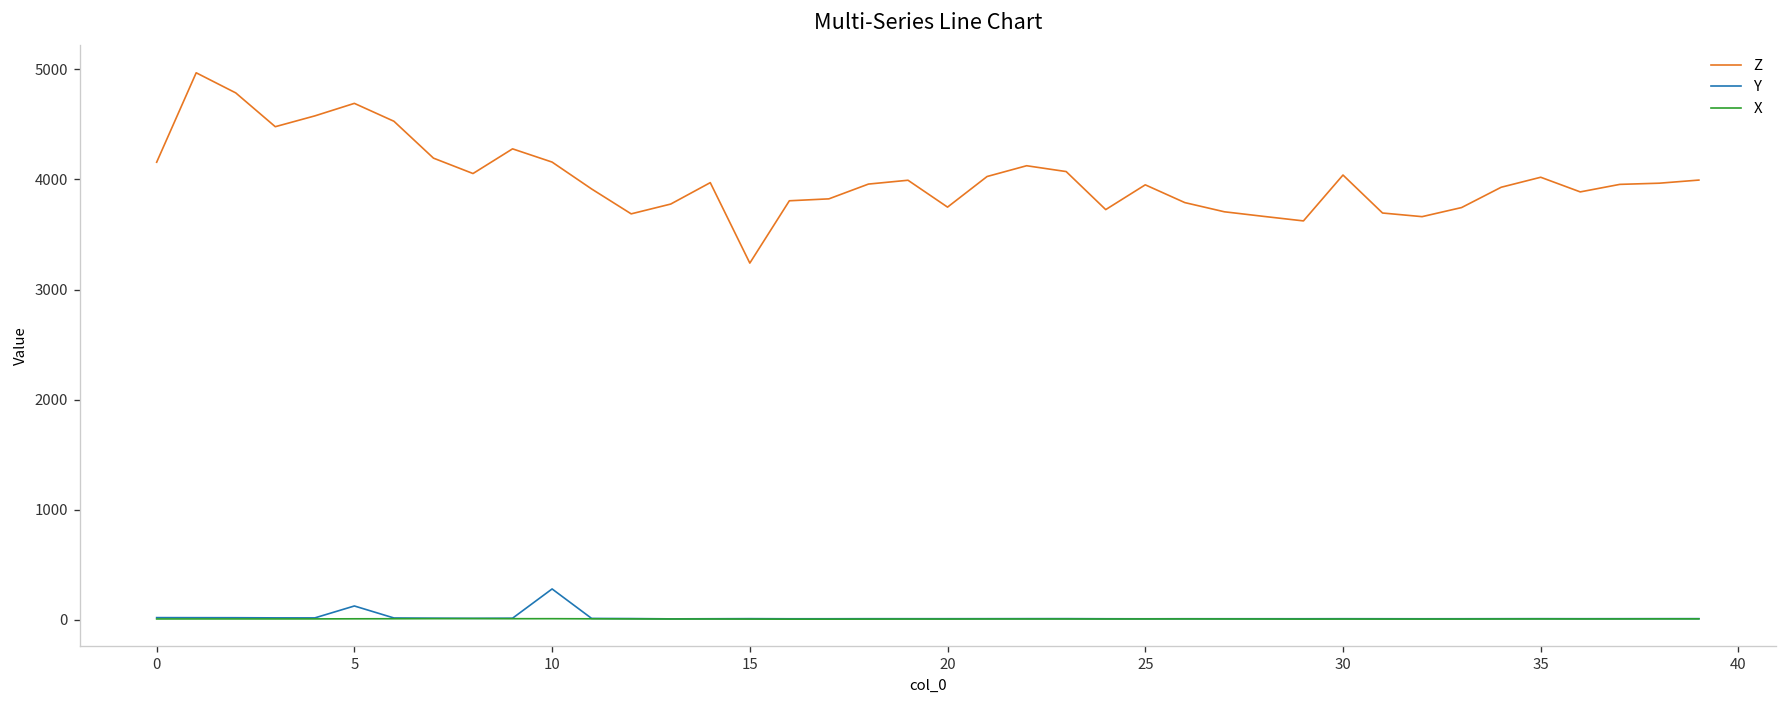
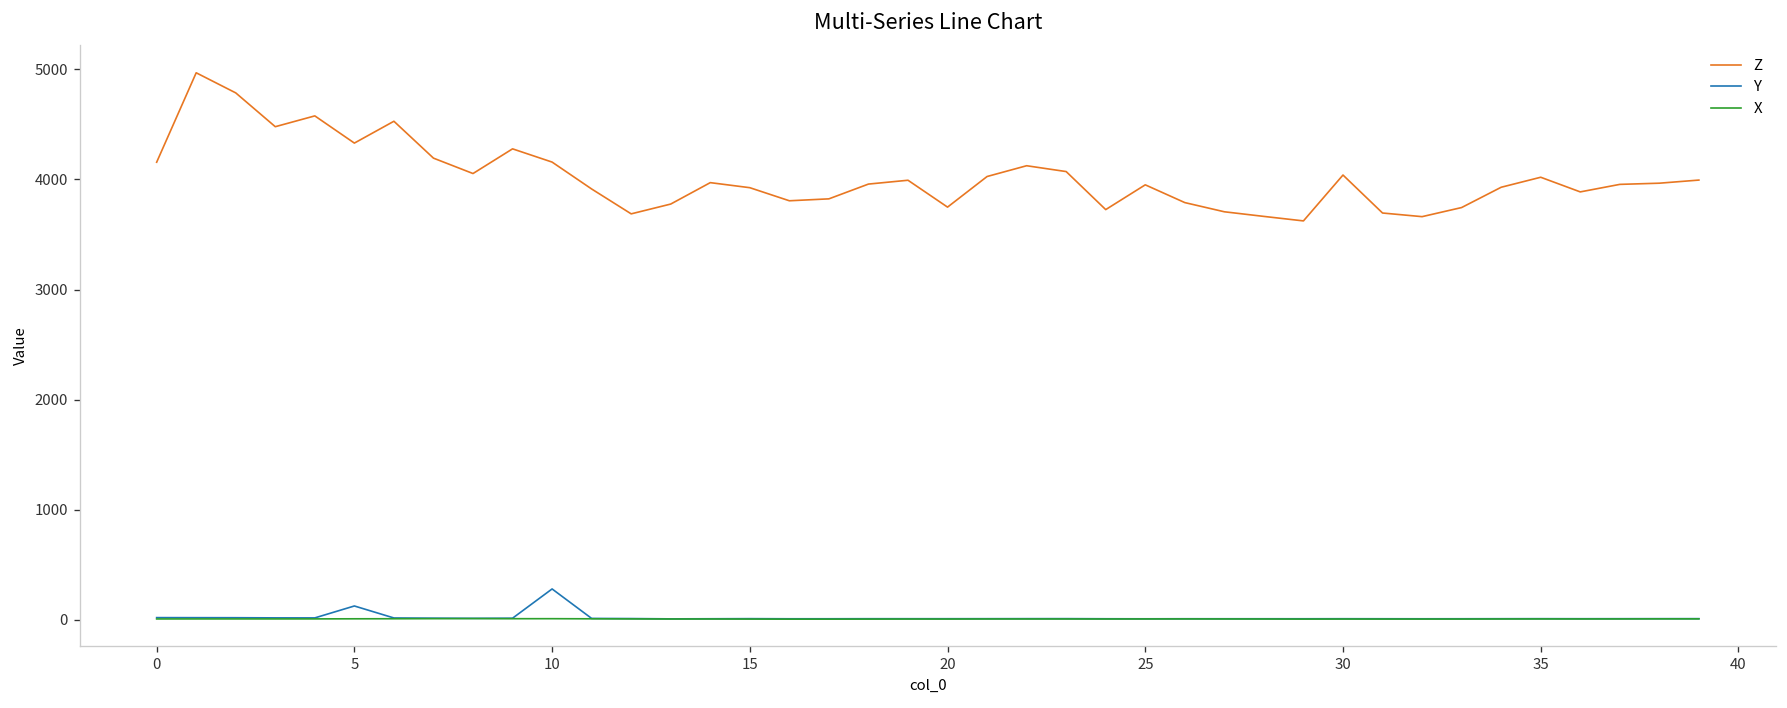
  {
    "Z": {
      "0": 4200,
-     "5": 4700,
+     "5": 4300,
      "10": 4200,
-     "15": 3200,
+     "15": 3900,
      "20": 3700,
      "25": 4000,
      "30": 4000,
      "35": 4000
    },
    "Y": {
      "5": 100,
      "10": 300
    },
    "X": {
      "5": 0,
      "10": 0
    }
  }
